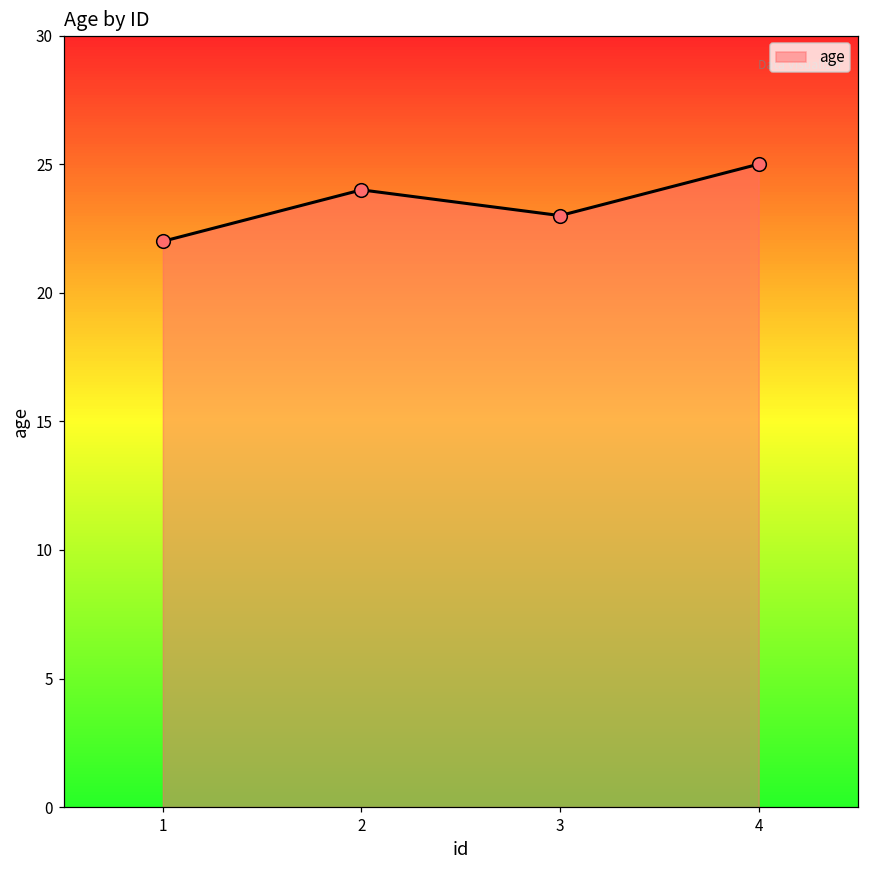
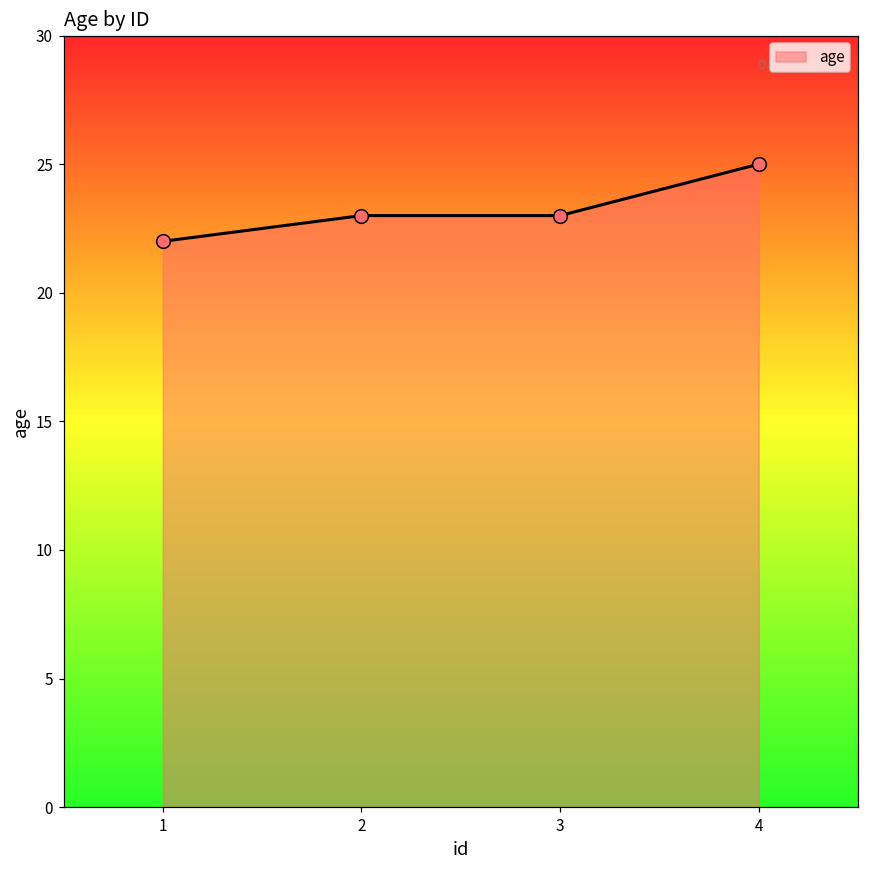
  {
    "1": 22,
-   "2": 24,
+   "2": 23,
    "3": 23,
    "4": 25
  }
